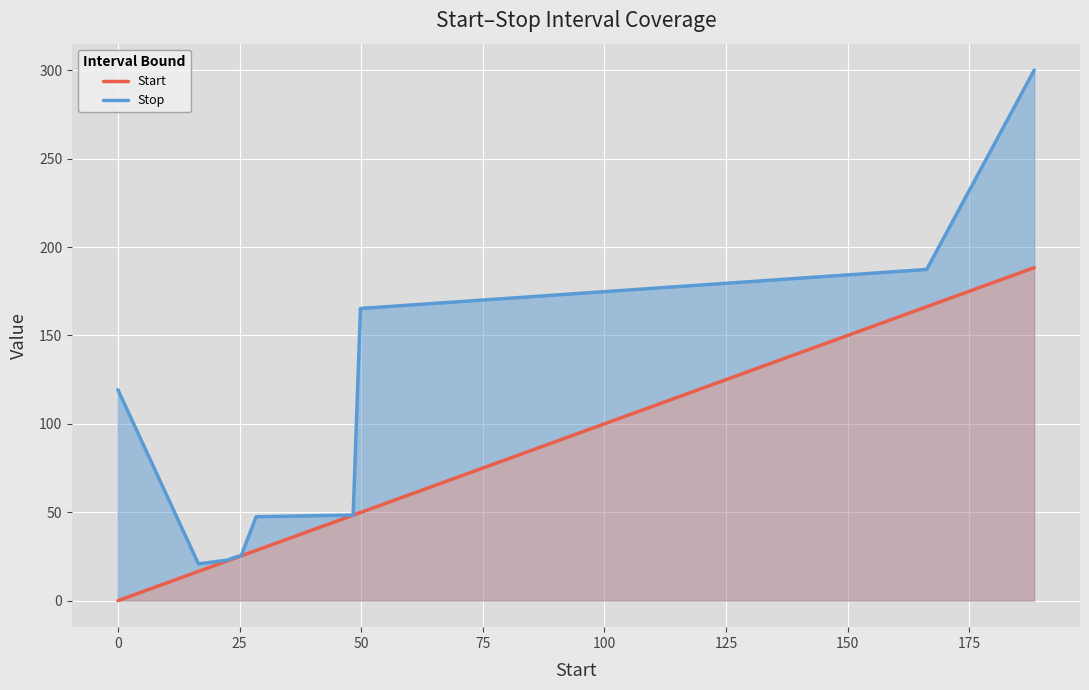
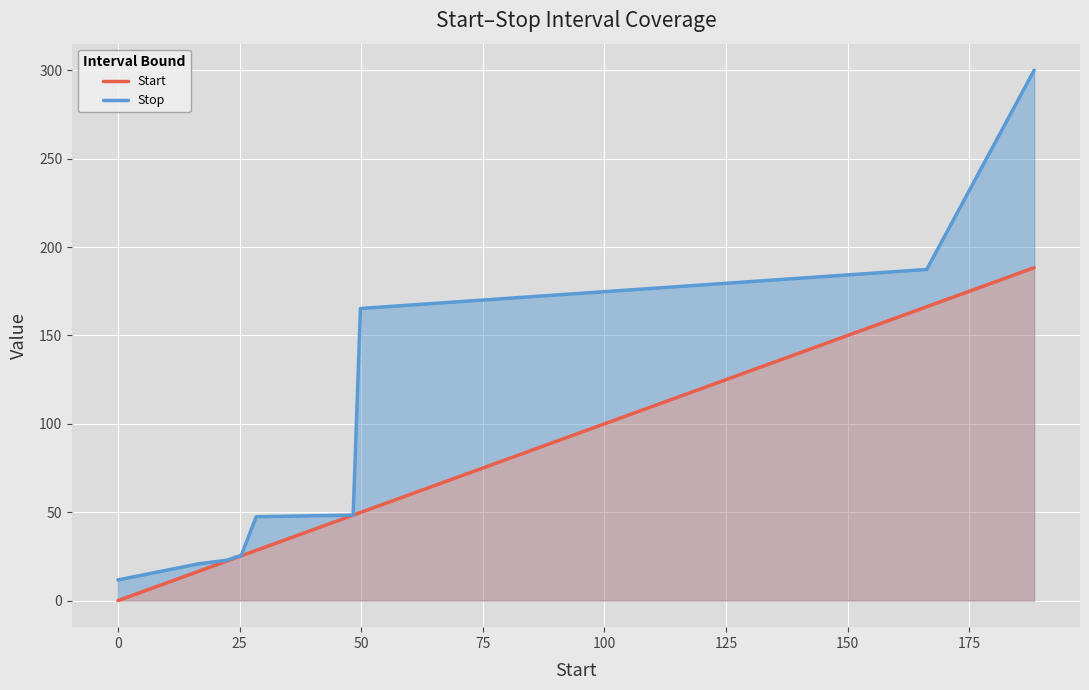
  {
    "Start": {
      "0": 0
    },
    "Stop": {
-     "0": 119
+     "0": 12
    }
  }
